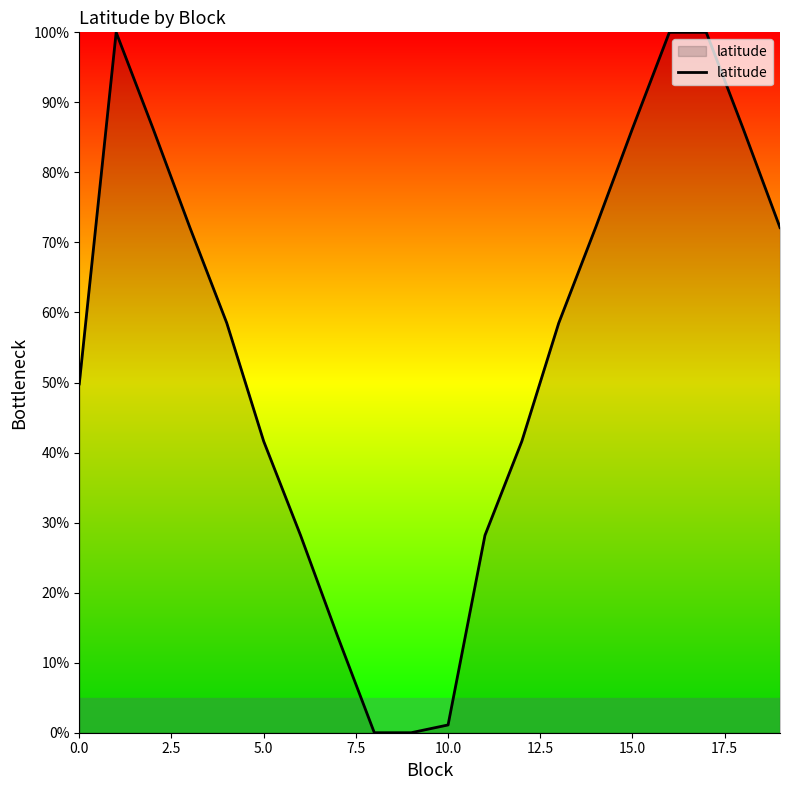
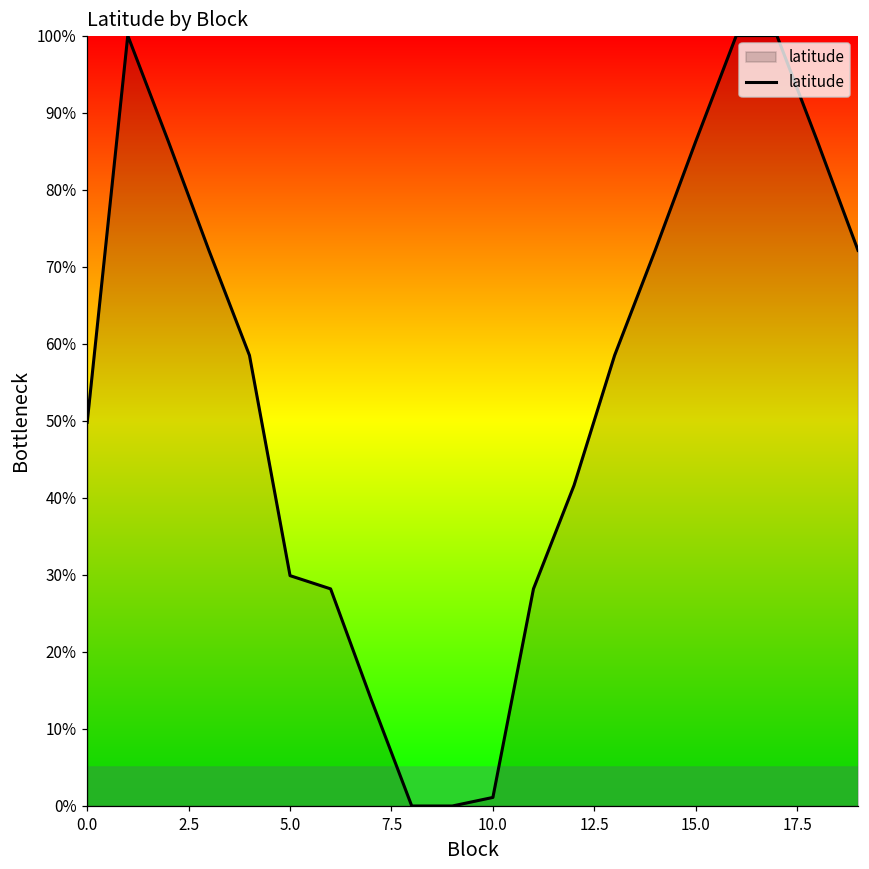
  {
    "0.0": "50%",
-   "5.0": "42%",
+   "5.0": "30%",
    "15.0": "86%"
  }
